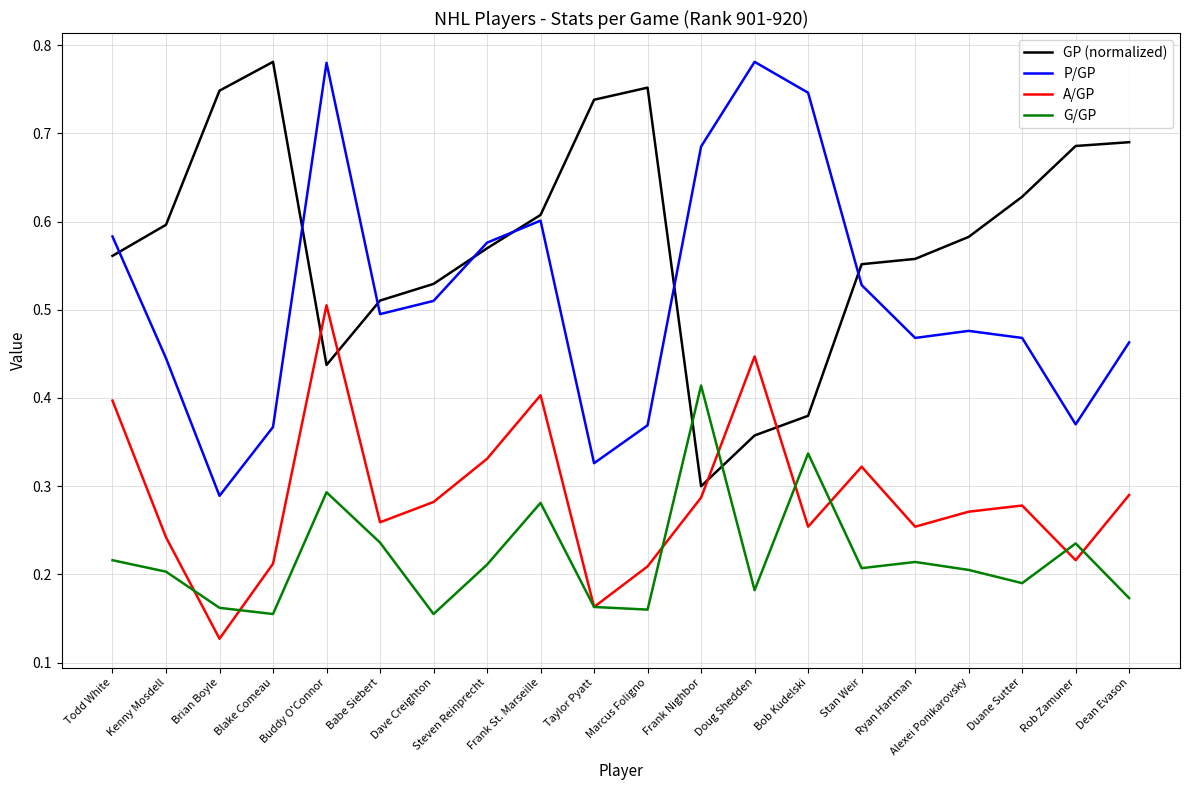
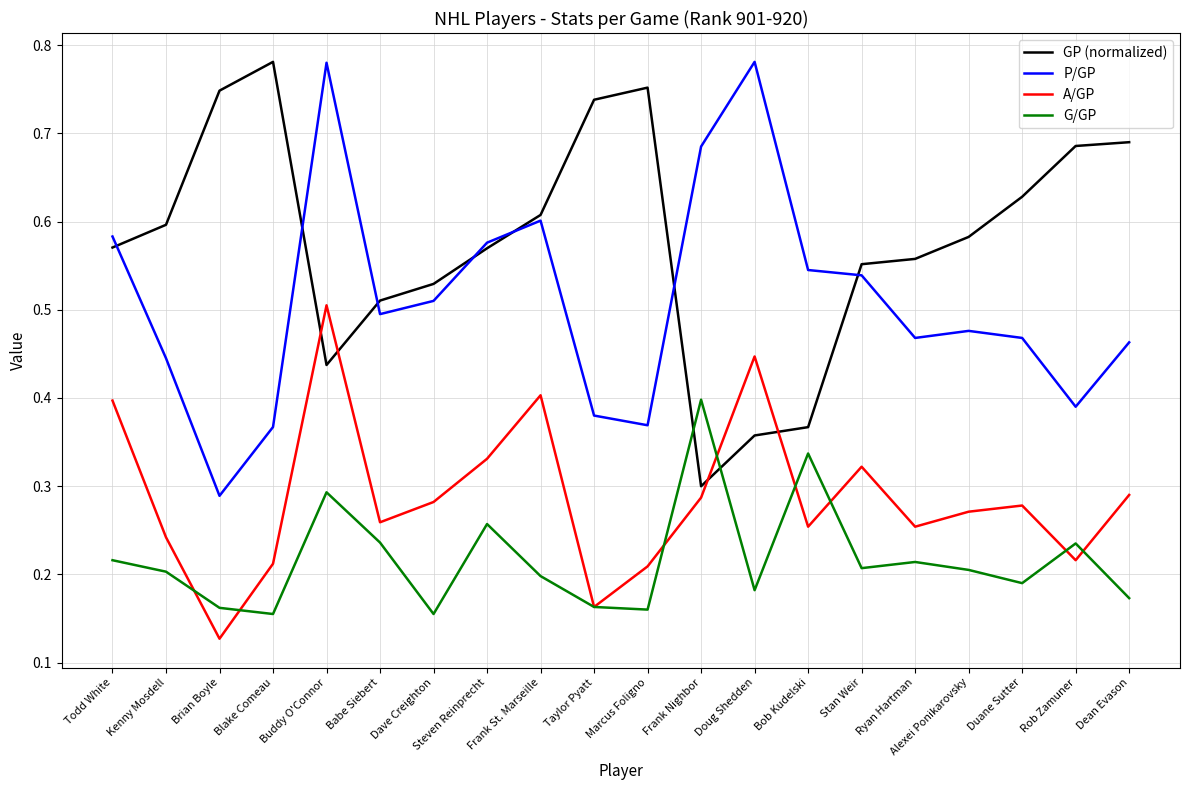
  {
    "GP (normalized)": {
-     "Todd White": 0.56,
+     "Todd White": 0.57,
      "Kenny Mosdell": 0.60,
      "Brian Boyle": 0.75,
      "Blake Comeau": 0.78,
      "Buddy O'Connor": 0.44,
      "Babe Siebert": 0.51,
      "Dave Creighton": 0.53,
      "Steven Reinprecht": 0.57,
      "Frank St. Marseille": 0.61,
      "Taylor Pyatt": 0.74,
      "Marcus Foligno": 0.75,
      "Frank Nighbor": 0.30,
      "Doug Shedden": 0.36,
-     "Bob Kudelski": 0.38,
+     "Bob Kudelski": 0.37,
      "Stan Weir": 0.55,
      "Ryan Hartman": 0.56,
      "Alexei Ponikarovsky": 0.58,
      "Duane Sutter": 0.63,
      "Rob Zamuner": 0.69,
      "Dean Evason": 0.69
    },
    "P/GP": {
      "Todd White": 0.58,
      "Kenny Mosdell": 0.45,
      "Brian Boyle": 0.29,
      "Blake Comeau": 0.37,
      "Buddy O'Connor": 0.78,
      "Babe Siebert": 0.50,
      "Dave Creighton": 0.51,
      "Steven Reinprecht": 0.58,
      "Frank St. Marseille": 0.60,
-     "Taylor Pyatt": 0.33,
+     "Taylor Pyatt": 0.38,
      "Marcus Foligno": 0.37,
      "Frank Nighbor": 0.69,
      "Doug Shedden": 0.78,
-     "Bob Kudelski": 0.75,
-     "Stan Weir": 0.53,
+     "Bob Kudelski": 0.55,
+     "Stan Weir": 0.54,
      "Ryan Hartman": 0.47,
      "Alexei Ponikarovsky": 0.48,
      "Duane Sutter": 0.47,
-     "Rob Zamuner": 0.37,
+     "Rob Zamuner": 0.39,
      "Dean Evason": 0.46
    },
    "A/GP": {
      "Todd White": 0.40,
      "Kenny Mosdell": 0.24,
      "Brian Boyle": 0.13,
      "Blake Comeau": 0.21,
      "Buddy O'Connor": 0.51,
      "Babe Siebert": 0.26,
      "Dave Creighton": 0.28,
      "Steven Reinprecht": 0.33,
      "Frank St. Marseille": 0.40,
      "Marcus Foligno": 0.21,
      "Frank Nighbor": 0.29,
      "Doug Shedden": 0.45,
      "Bob Kudelski": 0.25,
      "Stan Weir": 0.32,
      "Ryan Hartman": 0.25,
      "Alexei Ponikarovsky": 0.27,
      "Duane Sutter": 0.28,
      "Rob Zamuner": 0.22,
      "Dean Evason": 0.29
    },
    "G/GP": {
      "Todd White": 0.22,
      "Kenny Mosdell": 0.20,
      "Brian Boyle": 0.16,
      "Blake Comeau": 0.16,
      "Buddy O'Connor": 0.29,
      "Babe Siebert": 0.24,
      "Dave Creighton": 0.16,
-     "Steven Reinprecht": 0.21,
-     "Frank St. Marseille": 0.28,
+     "Steven Reinprecht": 0.26,
+     "Frank St. Marseille": 0.20,
      "Marcus Foligno": 0.16,
-     "Frank Nighbor": 0.41,
+     "Frank Nighbor": 0.40,
      "Doug Shedden": 0.18,
      "Bob Kudelski": 0.34,
      "Stan Weir": 0.21,
      "Ryan Hartman": 0.21,
      "Alexei Ponikarovsky": 0.21,
      "Duane Sutter": 0.19,
      "Rob Zamuner": 0.24,
      "Dean Evason": 0.17
    }
  }
